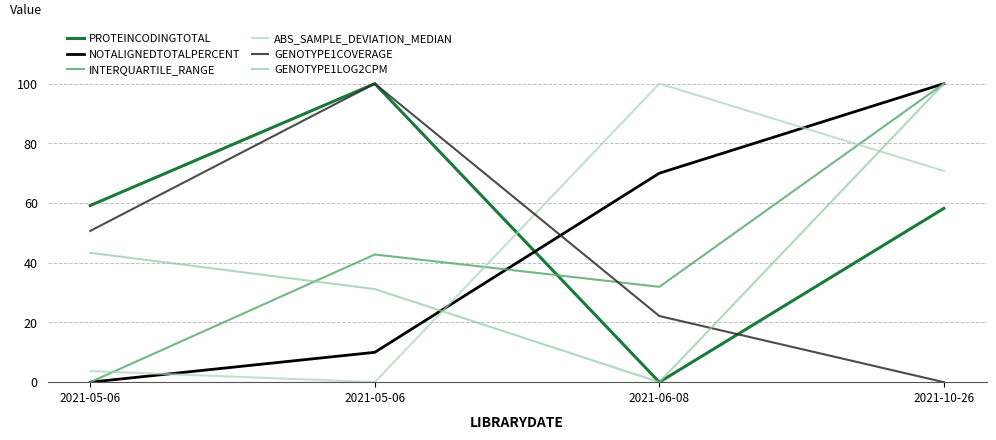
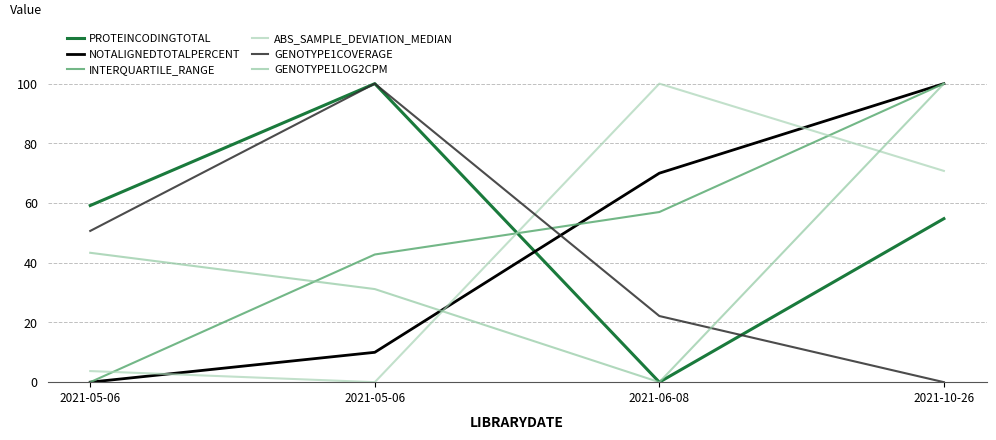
  {
    "PROTEINCODINGTOTAL": {
-     "2021-10-26": 58
+     "2021-10-26": 55
    },
    "NOTALIGNEDTOTALPERCENT": {
      "2021-06-08": 70
    },
    "INTERQUARTILE_RANGE": {
-     "2021-06-08": 32
+     "2021-06-08": 57
    },
    "GENOTYPE1COVERAGE": {
      "2021-06-08": 22,
      "2021-10-26": 0
    }
  }
